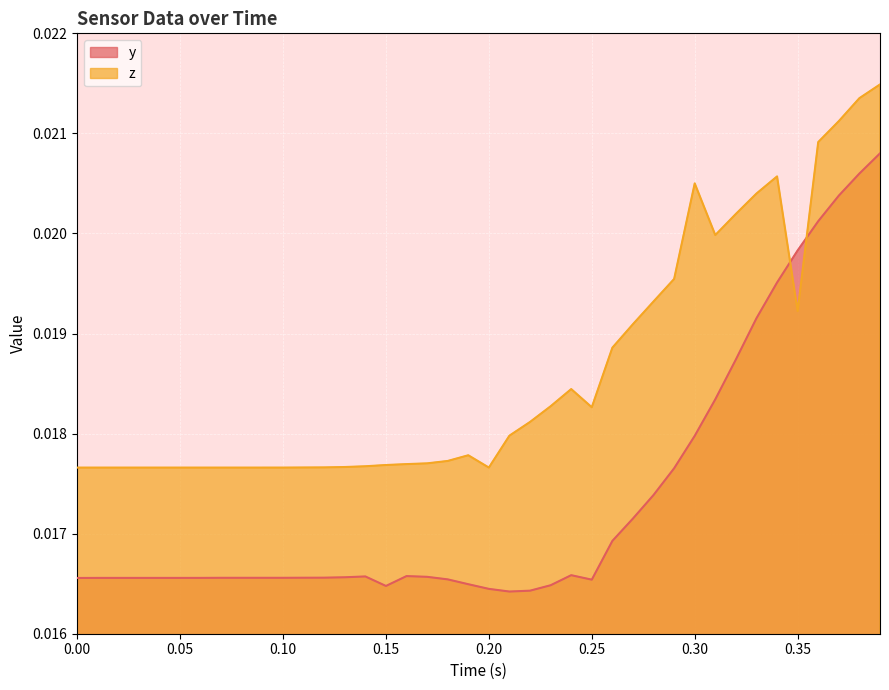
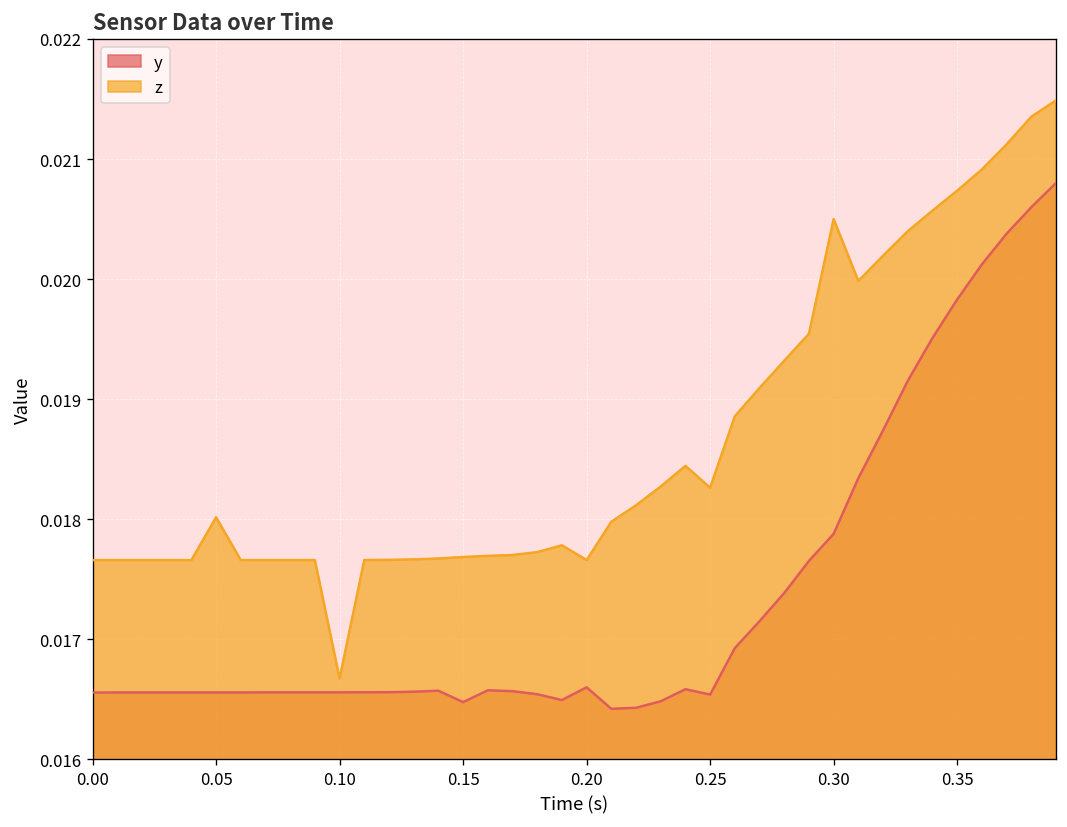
  {
    "y": {
      "0.00": 0.01656,
      "0.05": 0.01656,
      "0.10": 0.01656,
      "0.15": 0.01648,
-     "0.20": 0.01645,
+     "0.20": 0.01660,
      "0.25": 0.01654,
-     "0.30": 0.01798,
+     "0.30": 0.01788,
      "0.35": 0.01983
    },
    "z": {
      "0.00": 0.01766,
-     "0.05": 0.01766,
-     "0.10": 0.01766,
+     "0.05": 0.01802,
+     "0.10": 0.01667,
      "0.15": 0.01769,
      "0.20": 0.01766,
      "0.25": 0.01826,
      "0.30": 0.02050,
-     "0.35": 0.01923
+     "0.35": 0.02074
    }
  }
